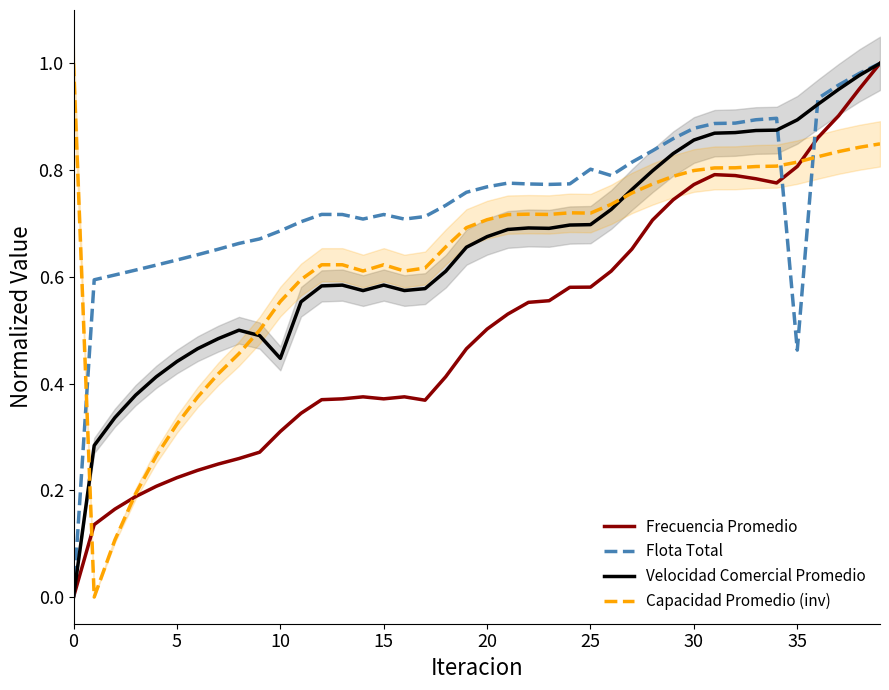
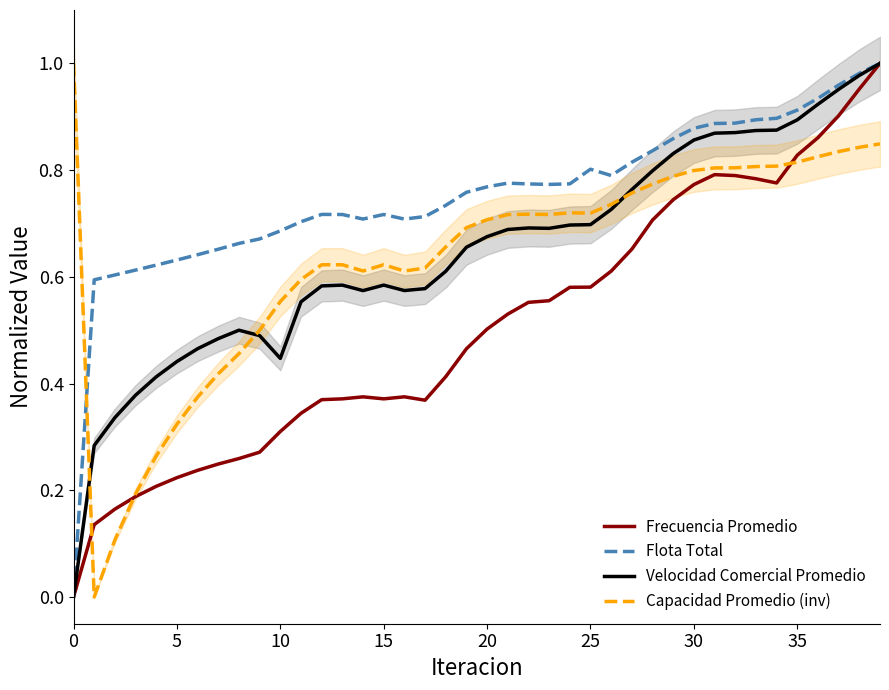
  {
    "Frecuencia Promedio": {
      "5": 0.22,
      "10": 0.31,
      "15": 0.37,
      "20": 0.50,
      "25": 0.58,
      "30": 0.77,
-     "35": 0.81
+     "35": 0.83
    },
    "Flota Total": {
      "5": 0.63,
      "10": 0.69,
      "15": 0.72,
      "20": 0.77,
      "25": 0.80,
      "30": 0.88,
-     "35": 0.46
+     "35": 0.91
    },
    "Velocidad Comercial Promedio": {
      "5": 0.44,
      "10": 0.45,
      "15": 0.58,
      "20": 0.68,
      "25": 0.70,
      "30": 0.86,
      "35": 0.89
    }
  }
